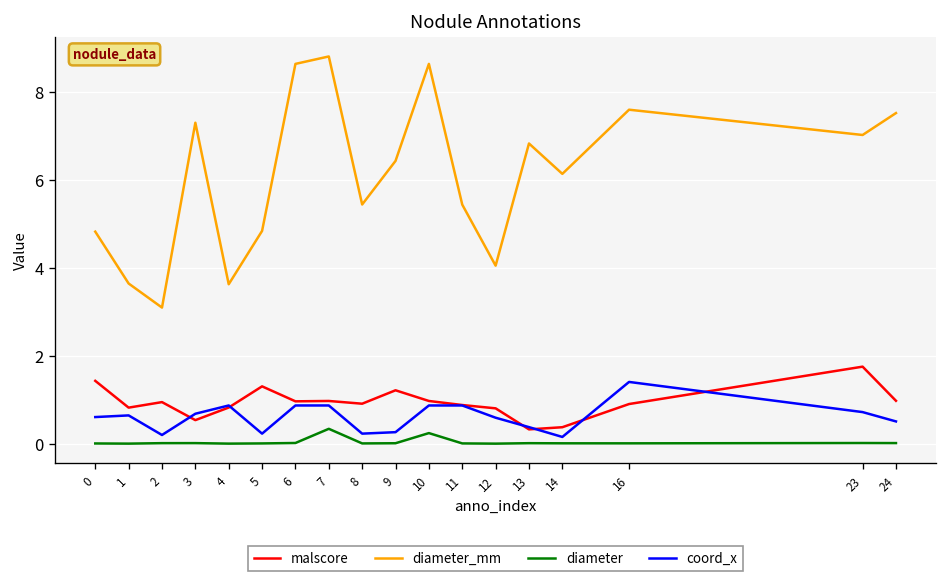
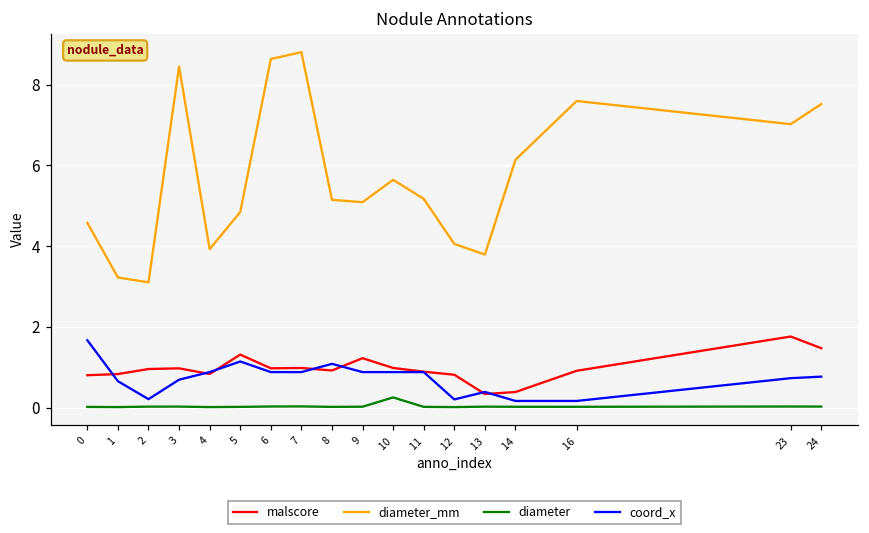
  {
    "malscore": {
-     "0": 1.4,
+     "0": 0.8,
      "1": 0.8,
      "2": 1.0,
-     "3": 0.5,
+     "3": 1.0,
      "5": 1.3,
      "6": 1.0,
      "7": 1.0,
      "8": 0.9,
      "9": 1.2,
      "10": 1.0,
      "12": 0.8,
      "14": 0.4,
      "16": 0.9,
      "23": 1.8,
-     "24": 1.0
+     "24": 1.5
    },
    "diameter_mm": {
-     "0": 4.8,
-     "1": 3.6,
+     "0": 4.6,
+     "1": 3.2,
      "2": 3.1,
-     "3": 7.3,
-     "4": 3.6,
+     "3": 8.4,
+     "4": 3.9,
      "5": 4.8,
      "6": 8.6,
      "7": 8.8,
-     "8": 5.4,
-     "9": 6.4,
-     "10": 8.6,
-     "11": 5.4,
+     "8": 5.1,
+     "9": 5.1,
+     "10": 5.6,
+     "11": 5.2,
      "12": 4.1,
-     "13": 6.8,
+     "13": 3.8,
      "14": 6.1,
      "16": 7.6,
      "23": 7.0,
      "24": 7.5
    },
    "diameter": {
      "0": 0.0,
      "1": 0.0,
      "2": 0.0,
      "3": 0.0,
      "4": 0.0,
      "5": 0.0,
      "6": 0.0,
-     "7": 0.3,
+     "7": 0.0,
      "8": 0.0,
      "9": 0.0,
      "10": 0.3,
      "11": 0.0,
      "12": 0.0,
      "13": 0.0,
      "14": 0.0,
      "16": 0.0,
      "23": 0.0,
      "24": 0.0
    },
    "coord_x": {
-     "0": 0.6,
+     "0": 1.7,
      "1": 0.7,
      "2": 0.2,
      "3": 0.7,
-     "5": 0.2,
+     "5": 1.1,
      "6": 0.9,
      "7": 0.9,
-     "8": 0.2,
-     "9": 0.3,
+     "8": 1.1,
+     "9": 0.9,
      "10": 0.9,
-     "12": 0.6,
+     "12": 0.2,
      "14": 0.2,
-     "16": 1.4,
+     "16": 0.2,
      "23": 0.7,
-     "24": 0.5
+     "24": 0.8
    }
  }
